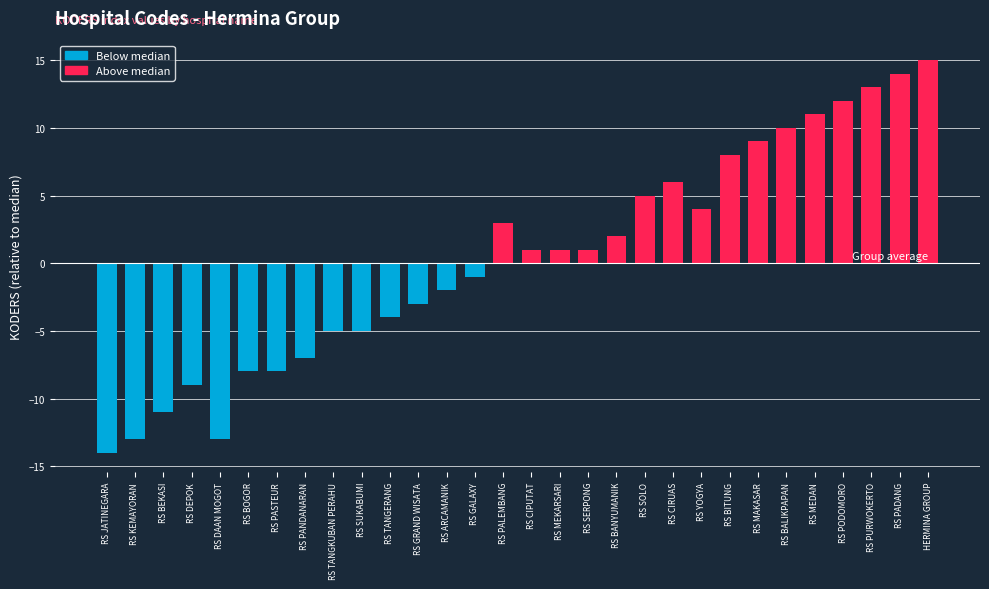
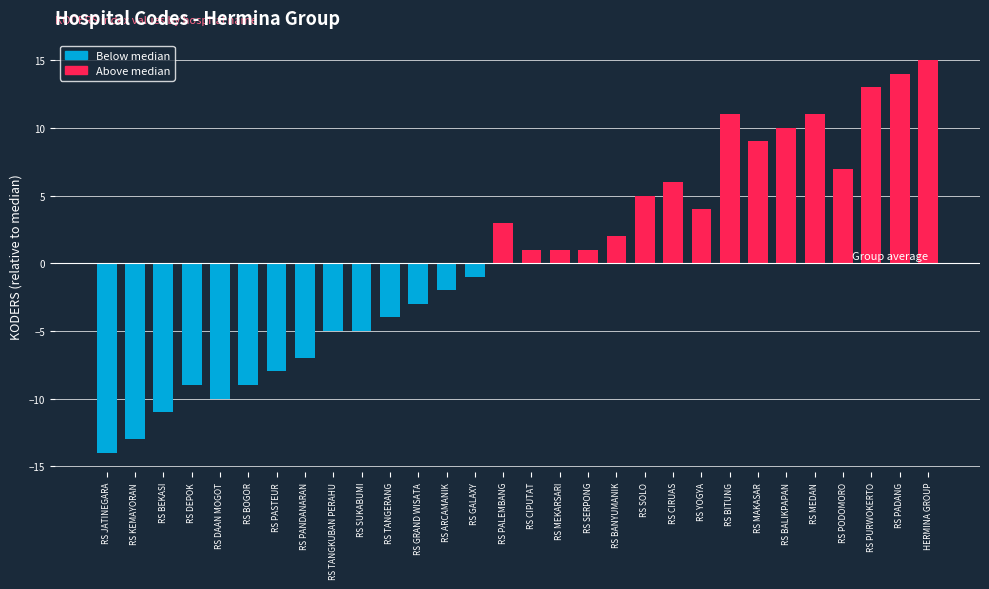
  {
    "RS JATINEGARA": -14.0,
    "RS KEMAYORAN": -13.0,
    "RS BEKASI": -11.0,
    "RS DEPOK": -9.0,
-   "RS DAAN MOGOT": -13.0,
-   "RS BOGOR": -8.0,
+   "RS DAAN MOGOT": -10.0,
+   "RS BOGOR": -9.0,
    "RS PASTEUR": -8.0,
    "RS PANDANARAN": -7.0,
    "RS TANGKUBAN PERAHU": -5.0,
    "RS SUKABUMI": -5.0,
    "RS TANGERANG": -4.0,
    "RS GRAND WISATA": -3.0,
    "RS ARCAMANIK": -2.0,
    "RS GALAXY": -1.0,
    "RS PALEMBANG": 3.0,
    "RS CIPUTAT": 1.0,
    "RS MEKARSARI": 1.0,
    "RS SERPONG": 1.0,
    "RS BANYUMANIK": 2.0,
    "RS SOLO": 5.0,
    "RS CIRUAS": 6.0,
    "RS YOGYA": 4.0,
-   "RS BITUNG": 8.0,
+   "RS BITUNG": 11.0,
    "RS MAKASAR": 9.0,
    "RS BALIKPAPAN": 10.0,
    "RS MEDAN": 11.0,
-   "RS PODOMORO": 12.0,
+   "RS PODOMORO": 7.0,
    "RS PURWOKERTO": 13.0,
    "RS PADANG": 14.0,
    "HERMINA GROUP": 15.0
  }
